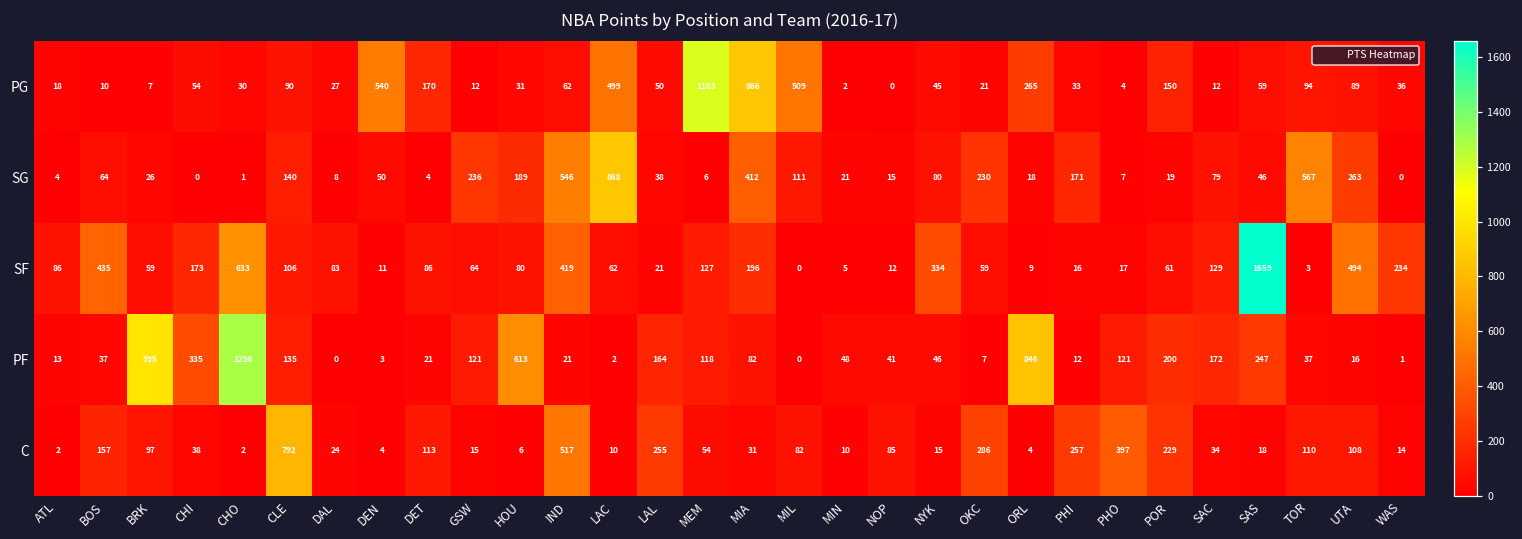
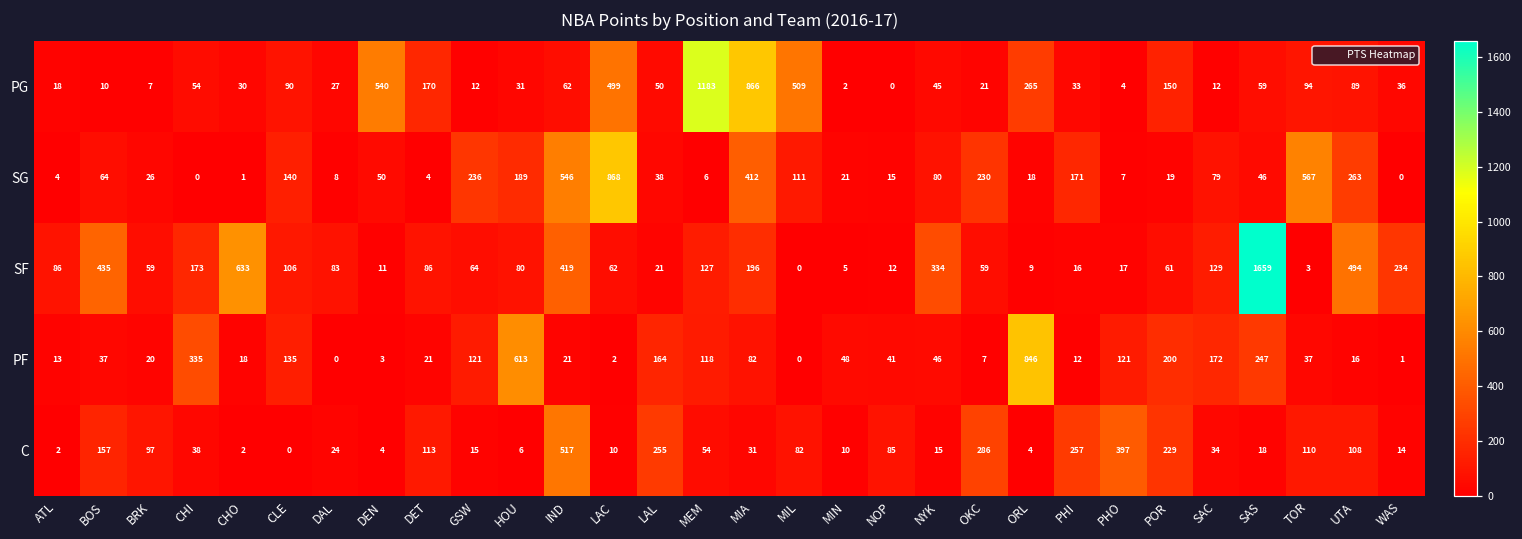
  {
    "PG": {
      "ATL": 18,
      "BOS": 10,
      "BRK": 7,
      "CHI": 54,
      "CHO": 30,
      "CLE": 90,
      "DAL": 27,
      "DEN": 540,
      "DET": 170,
      "GSW": 12,
      "HOU": 31,
      "IND": 62,
      "LAC": 499,
      "LAL": 50,
      "MEM": 1183,
      "MIA": 866,
      "MIL": 509,
      "MIN": 2,
      "NOP": 0,
      "NYK": 45,
      "OKC": 21,
      "ORL": 265,
      "PHI": 33,
      "PHO": 4,
      "POR": 150,
      "SAC": 12,
      "SAS": 59,
      "TOR": 94,
      "UTA": 89,
      "WAS": 36
    },
    "SG": {
      "ATL": 4,
      "BOS": 64,
      "BRK": 26,
      "CHI": 0,
      "CHO": 1,
      "CLE": 140,
      "DAL": 8,
      "DEN": 50,
      "DET": 4,
      "GSW": 236,
      "HOU": 189,
      "IND": 546,
      "LAC": 868,
      "LAL": 38,
      "MEM": 6,
      "MIA": 412,
      "MIL": 111,
      "MIN": 21,
      "NOP": 15,
      "NYK": 80,
      "OKC": 230,
      "ORL": 18,
      "PHI": 171,
      "PHO": 7,
      "POR": 19,
      "SAC": 79,
      "SAS": 46,
      "TOR": 567,
      "UTA": 263,
      "WAS": 0
    },
    "SF": {
      "ATL": 86,
      "BOS": 435,
      "BRK": 59,
      "CHI": 173,
      "CHO": 633,
      "CLE": 106,
      "DAL": 83,
      "DEN": 11,
      "DET": 86,
      "GSW": 64,
      "HOU": 80,
      "IND": 419,
      "LAC": 62,
      "LAL": 21,
      "MEM": 127,
      "MIA": 196,
      "MIL": 0,
      "MIN": 5,
      "NOP": 12,
      "NYK": 334,
      "OKC": 59,
      "ORL": 9,
      "PHI": 16,
      "PHO": 17,
      "POR": 61,
      "SAC": 129,
      "SAS": 1659,
      "TOR": 3,
      "UTA": 494,
      "WAS": 234
    },
    "PF": {
      "ATL": 13,
      "BOS": 37,
-     "BRK": 995,
+     "BRK": 20,
      "CHI": 335,
-     "CHO": 1296,
+     "CHO": 18,
      "CLE": 135,
      "DAL": 0,
      "DEN": 3,
      "DET": 21,
      "GSW": 121,
      "HOU": 613,
      "IND": 21,
      "LAC": 2,
      "LAL": 164,
      "MEM": 118,
      "MIA": 82,
      "MIL": 0,
      "MIN": 48,
      "NOP": 41,
      "NYK": 46,
      "OKC": 7,
      "ORL": 846,
      "PHI": 12,
      "PHO": 121,
      "POR": 200,
      "SAC": 172,
      "SAS": 247,
      "TOR": 37,
      "UTA": 16,
      "WAS": 1
    },
    "C": {
      "ATL": 2,
      "BOS": 157,
      "BRK": 97,
      "CHI": 38,
      "CHO": 2,
-     "CLE": 792,
+     "CLE": 0,
      "DAL": 24,
      "DEN": 4,
      "DET": 113,
      "GSW": 15,
      "HOU": 6,
      "IND": 517,
      "LAC": 10,
      "LAL": 255,
      "MEM": 54,
      "MIA": 31,
      "MIL": 82,
      "MIN": 10,
      "NOP": 85,
      "NYK": 15,
      "OKC": 286,
      "ORL": 4,
      "PHI": 257,
      "PHO": 397,
      "POR": 229,
      "SAC": 34,
      "SAS": 18,
      "TOR": 110,
      "UTA": 108,
      "WAS": 14
    }
  }
